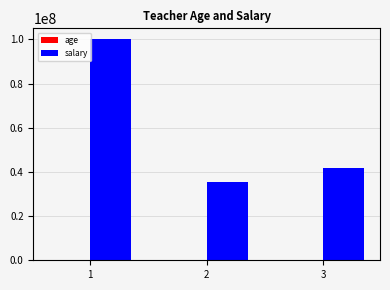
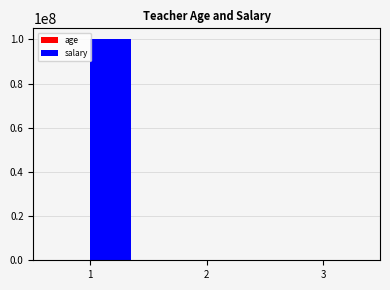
  {
    "salary": {
      "1": 100000000,
-     "2": 35000000,
-     "3": 42000000
+     "2": 0,
+     "3": 0
    }
  }
